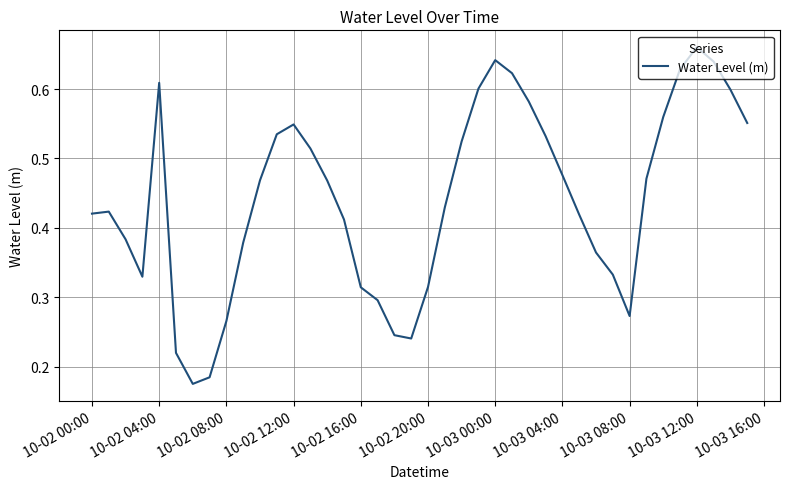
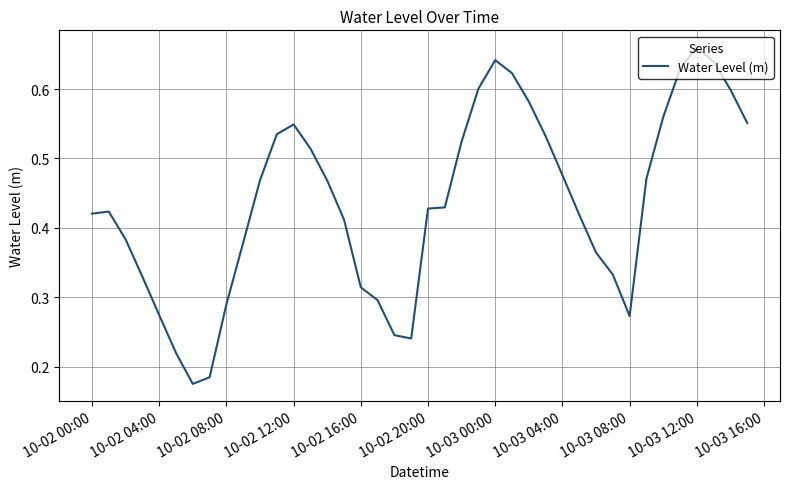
  {
    "10-02 00:00": 0.42,
-   "10-02 04:00": 0.61,
-   "10-02 08:00": 0.27,
+   "10-02 04:00": 0.27,
+   "10-02 08:00": 0.29,
    "10-02 12:00": 0.55,
    "10-02 16:00": 0.31,
-   "10-02 20:00": 0.31,
+   "10-02 20:00": 0.43,
    "10-03 00:00": 0.64,
    "10-03 04:00": 0.48,
    "10-03 08:00": 0.27
  }
